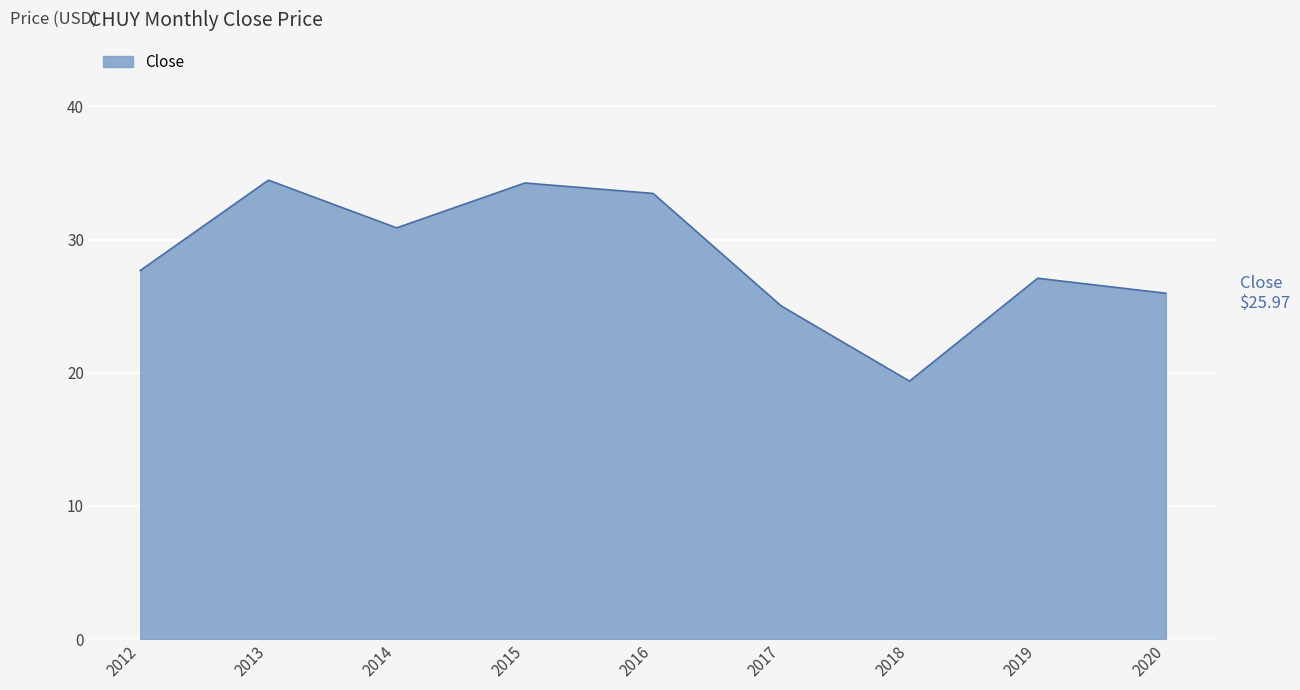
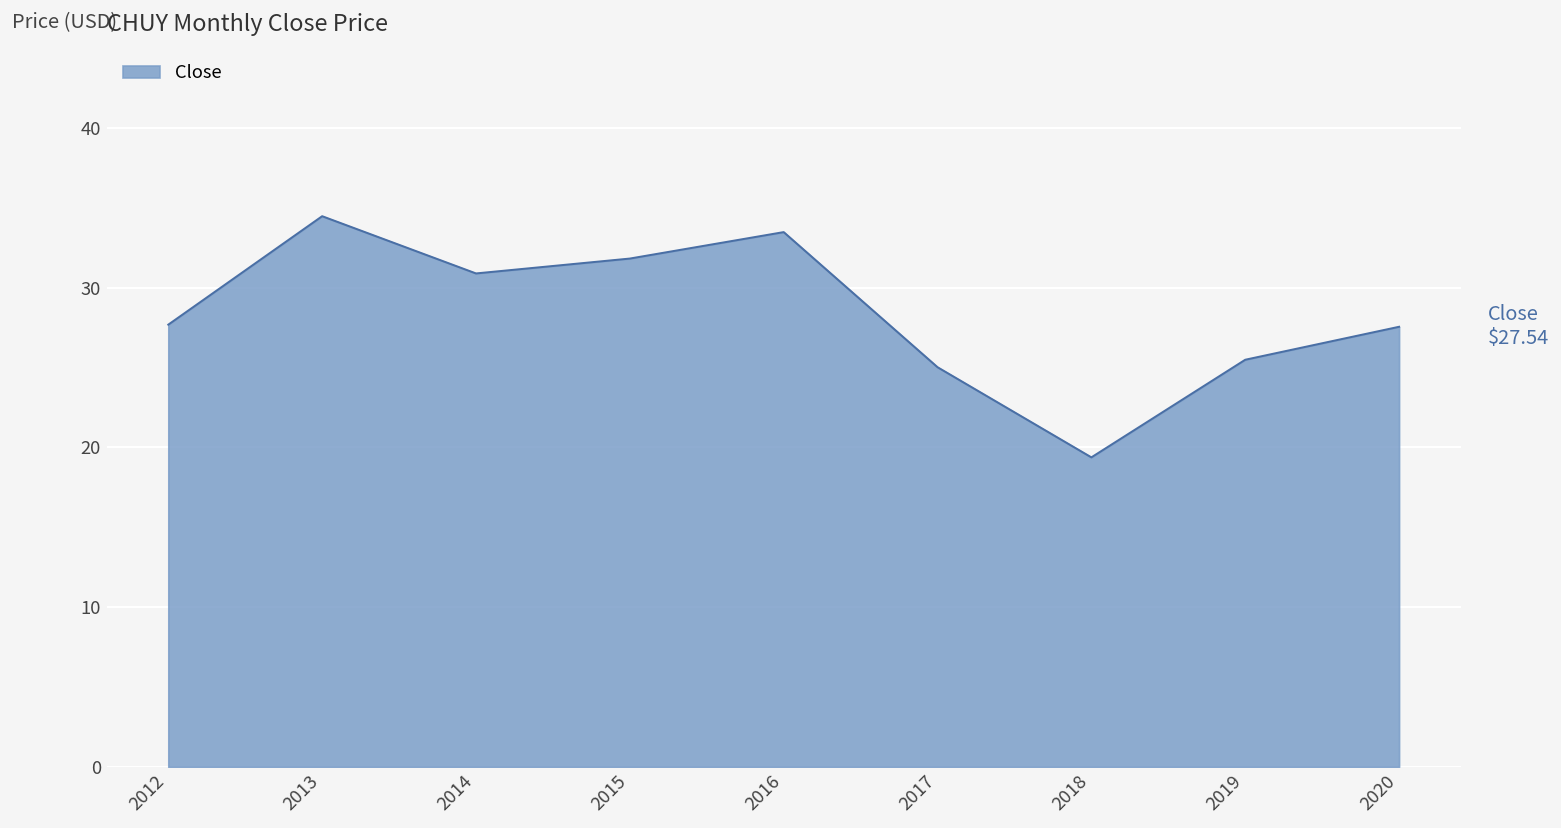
  {
-   "2015": "34.3",
-   "2019": "27.1",
-   "2020": "$25.97"
+   "2015": "31.8",
+   "2019": "25.5",
+   "2020": "$27.54"
  }
